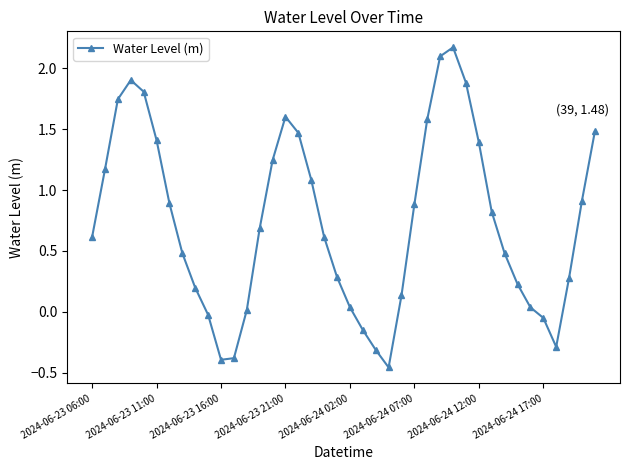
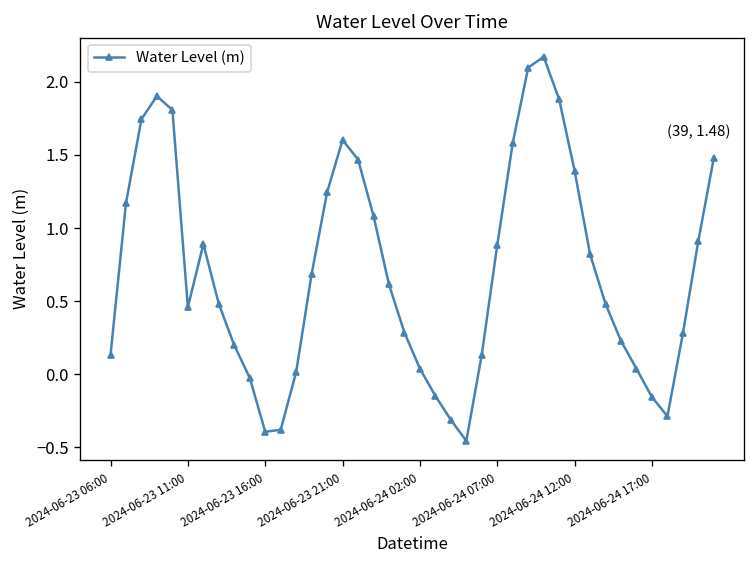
  {
-   "2024-06-23 06:00": 0.61,
-   "2024-06-23 11:00": 1.41,
+   "2024-06-23 06:00": 0.13,
+   "2024-06-23 11:00": 0.46,
    "2024-06-23 16:00": -0.39,
    "2024-06-23 21:00": 1.60,
    "2024-06-24 02:00": 0.04,
    "2024-06-24 07:00": 0.88,
    "2024-06-24 12:00": 1.39,
-   "2024-06-24 17:00": -0.05
+   "2024-06-24 17:00": -0.16
  }
